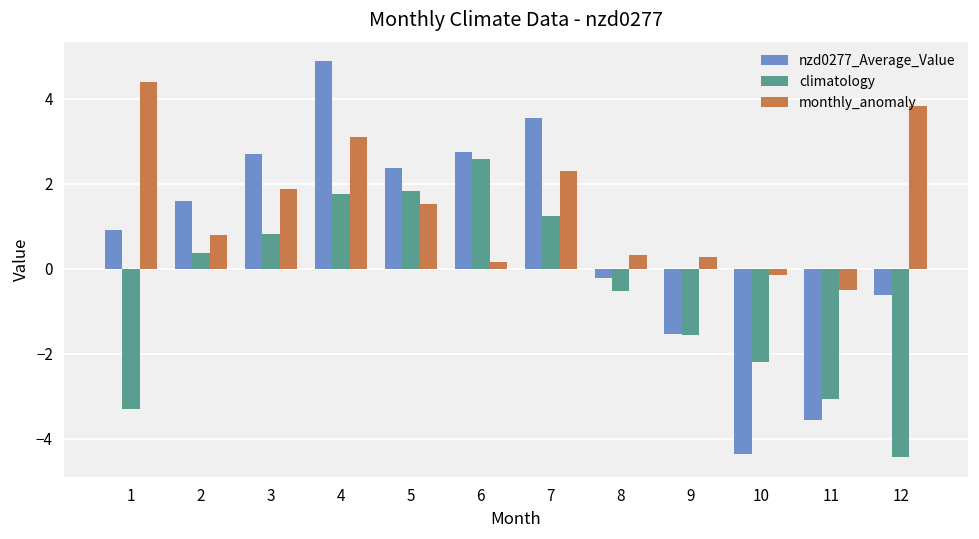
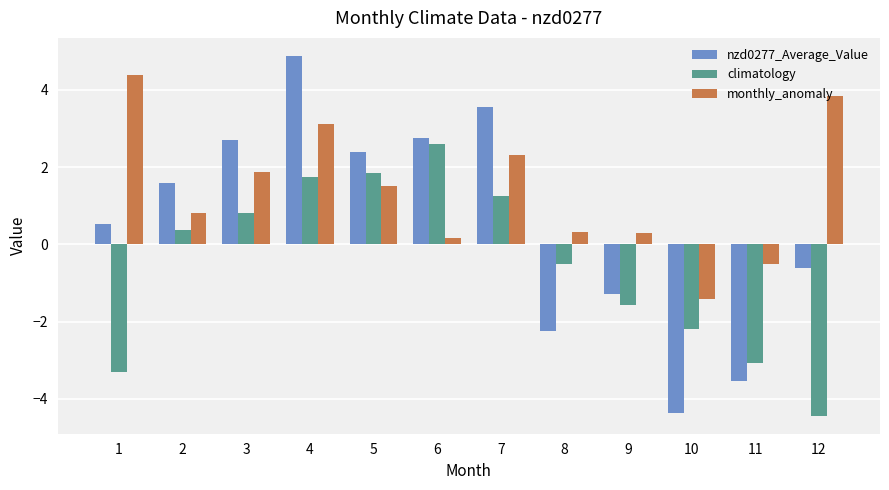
  {
    "nzd0277_Average_Value": {
-     "1": 0.9,
+     "1": 0.5,
      "2": 1.6,
      "3": 2.7,
      "4": 4.9,
      "5": 2.4,
      "6": 2.8,
      "7": 3.6,
-     "8": -0.2,
-     "9": -1.5,
+     "8": -2.2,
+     "9": -1.3,
      "10": -4.4,
      "11": -3.6,
      "12": -0.6
    },
    "climatology": {
      "1": -3.3,
      "2": 0.4,
      "3": 0.8,
      "4": 1.8,
      "5": 1.8,
      "6": 2.6,
      "7": 1.3,
      "8": -0.5,
      "9": -1.6,
      "10": -2.2,
      "11": -3.1,
      "12": -4.4
    },
    "monthly_anomaly": {
      "1": 4.4,
      "2": 0.8,
      "3": 1.9,
      "4": 3.1,
      "5": 1.5,
      "6": 0.2,
      "7": 2.3,
      "8": 0.3,
      "9": 0.3,
-     "10": -0.2,
+     "10": -1.4,
      "11": -0.5,
      "12": 3.8
    }
  }
